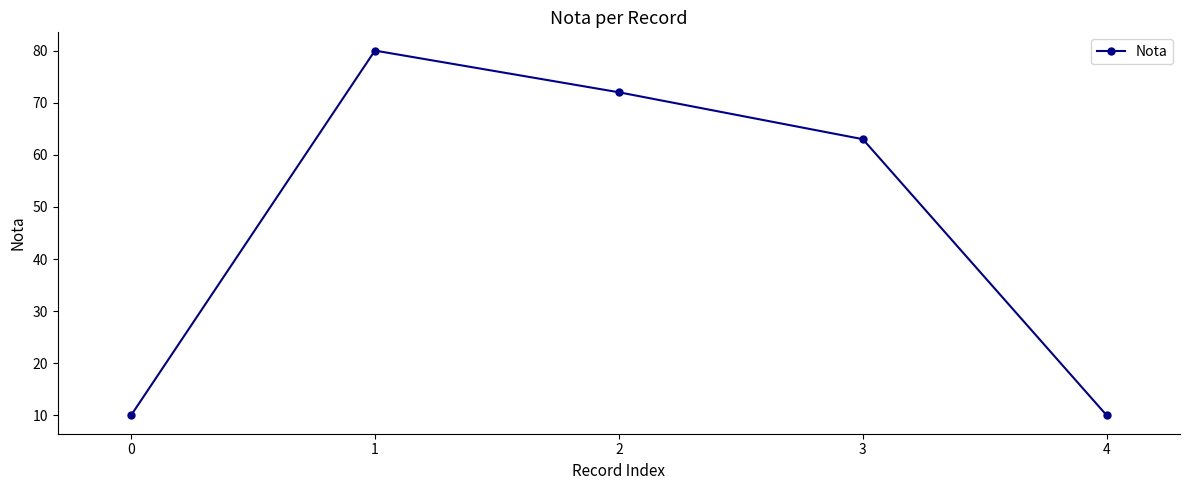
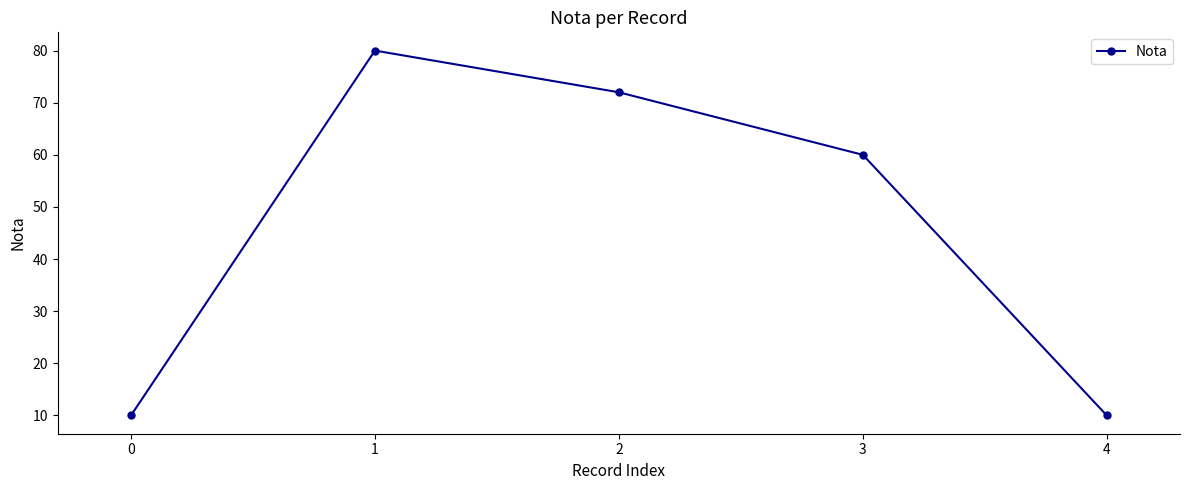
  {
    "0": 10,
    "1": 80,
    "2": 72,
-   "3": 63,
+   "3": 60,
    "4": 10
  }
